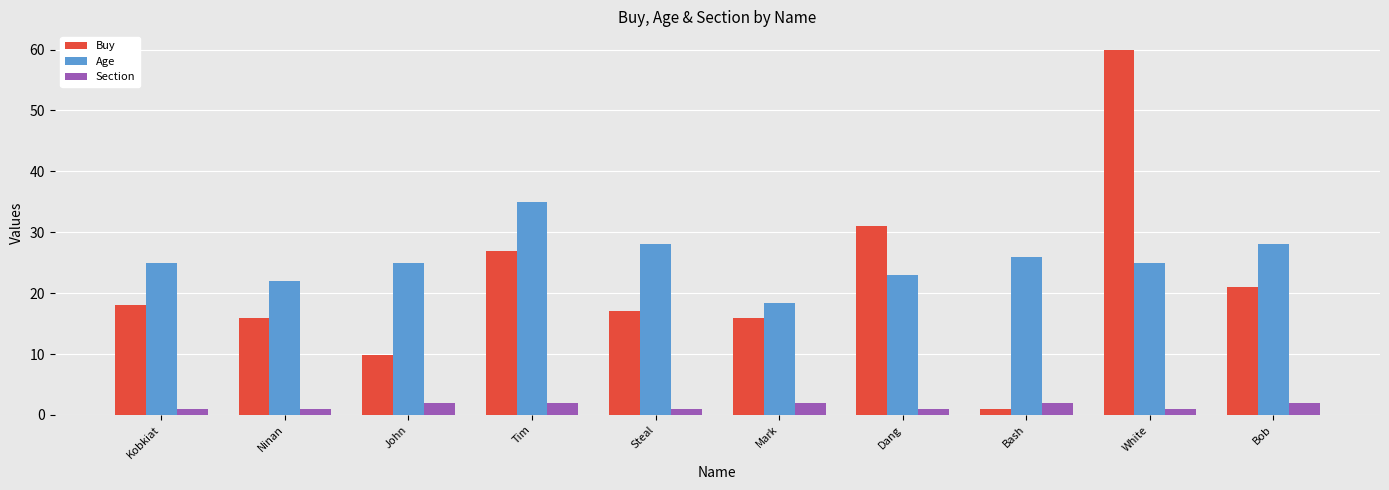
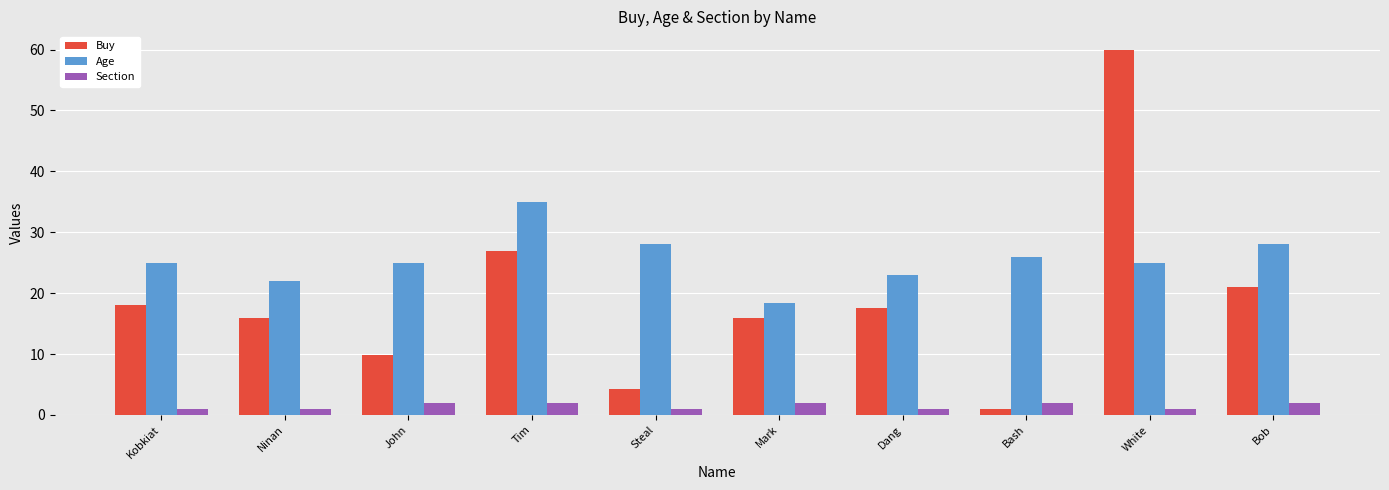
  {
    "Buy": {
      "Kobkiat": 18,
      "Ninan": 16,
      "John": 10,
      "Tim": 27,
-     "Steal": 17,
+     "Steal": 4,
      "Mark": 16,
-     "Dang": 31,
+     "Dang": 18,
      "Bash": 1,
      "White": 60,
      "Bob": 21
    },
    "Age": {
      "Kobkiat": 25,
      "Ninan": 22,
      "John": 25,
      "Tim": 35,
      "Steal": 28,
      "Mark": 18,
      "Dang": 23,
      "Bash": 26,
      "White": 25,
      "Bob": 28
    },
    "Section": {
      "Kobkiat": 1,
      "Ninan": 1,
      "John": 2,
      "Tim": 2,
      "Steal": 1,
      "Mark": 2,
      "Dang": 1,
      "Bash": 2,
      "White": 1,
      "Bob": 2
    }
  }
